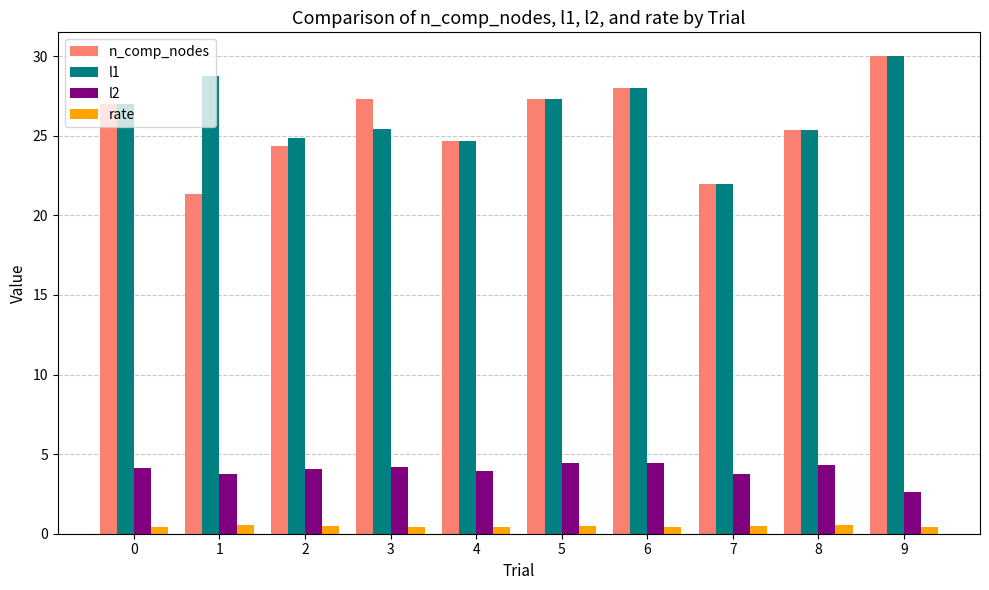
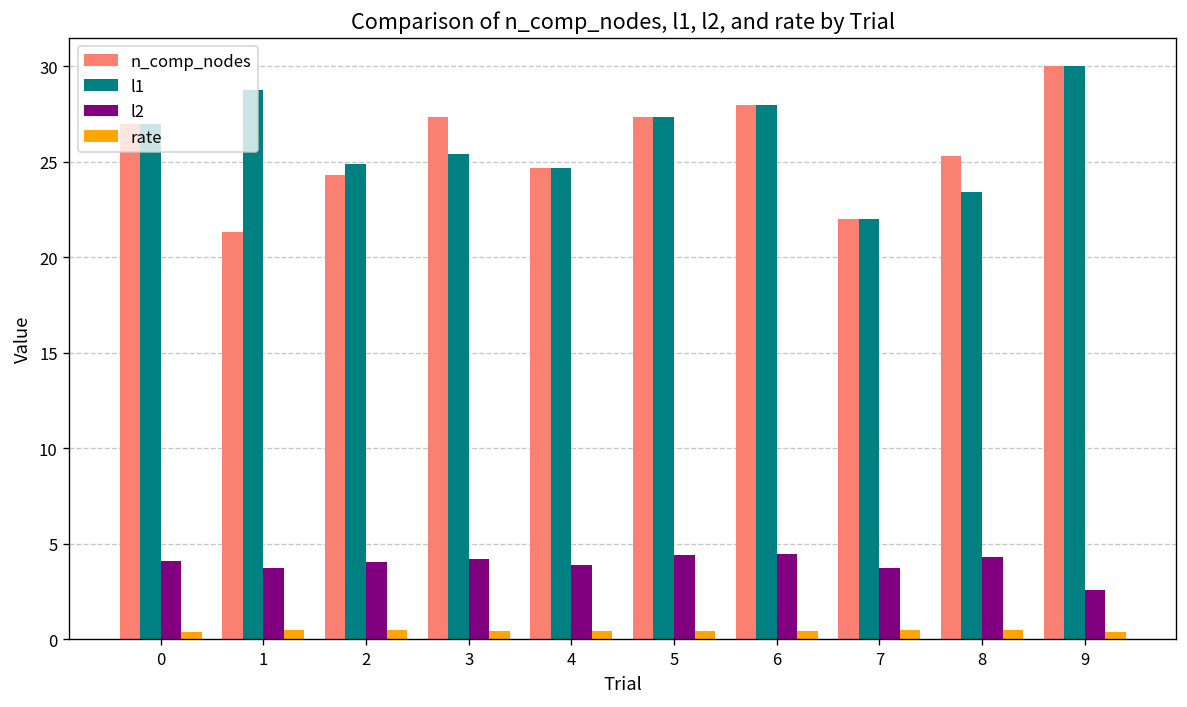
  {
    "n_comp_nodes": {
      "1": 21.3,
      "2": 24.3,
      "3": 27.3,
      "4": 24.7,
      "5": 27.3,
      "6": 28.0,
      "7": 22.0,
      "8": 25.3,
      "9": 30.0
    },
    "l1": {
      "2": 24.9,
      "3": 25.4,
      "4": 24.7,
      "5": 27.3,
      "6": 28.0,
      "7": 22.0,
-     "8": 25.3,
+     "8": 23.4,
      "9": 30.0
    },
    "l2": {
      "0": 4.1,
      "1": 3.7,
      "2": 4.0,
      "3": 4.2,
      "4": 3.9,
      "5": 4.4,
      "6": 4.5,
      "7": 3.7,
      "8": 4.3,
      "9": 2.6
    },
    "rate": {
      "0": 0.4,
      "1": 0.5,
      "2": 0.5,
      "3": 0.4,
      "4": 0.4,
      "5": 0.5,
      "6": 0.4,
      "7": 0.5,
      "8": 0.5,
      "9": 0.4
    }
  }
